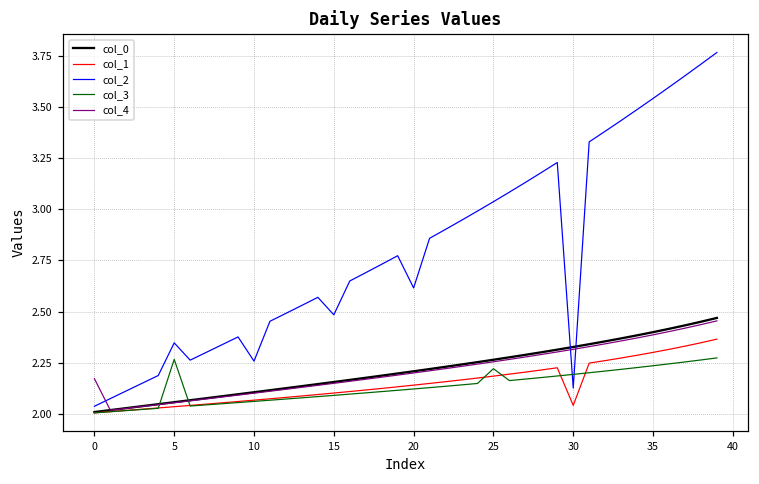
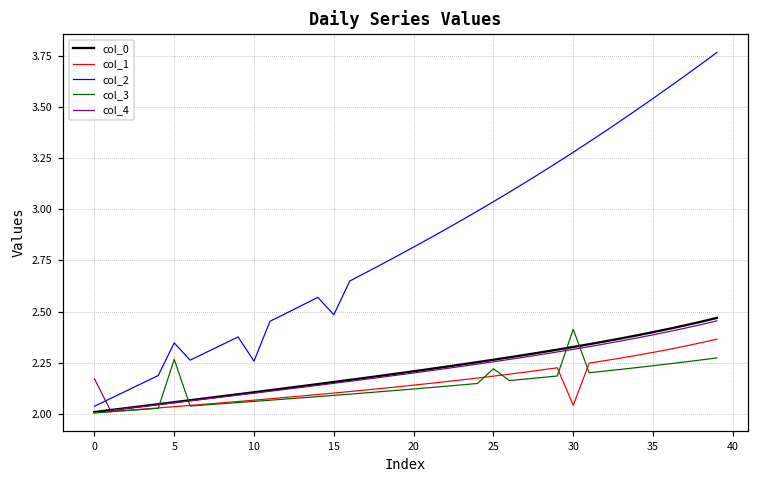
  {
    "col_1": {
      "5": 2.04,
      "20": 2.14,
      "25": 2.18,
      "30": 2.04,
      "35": 2.30
    },
    "col_2": {
      "0": 2.04,
      "5": 2.35,
      "10": 2.26,
      "15": 2.48,
-     "20": 2.62,
+     "20": 2.81,
      "25": 3.04,
-     "30": 2.13,
+     "30": 3.28,
      "35": 3.54
    },
    "col_3": {
      "5": 2.27,
      "20": 2.12,
      "25": 2.22,
-     "30": 2.19,
+     "30": 2.41,
      "35": 2.24
    },
    "col_4": {
      "0": 2.17
    }
  }
